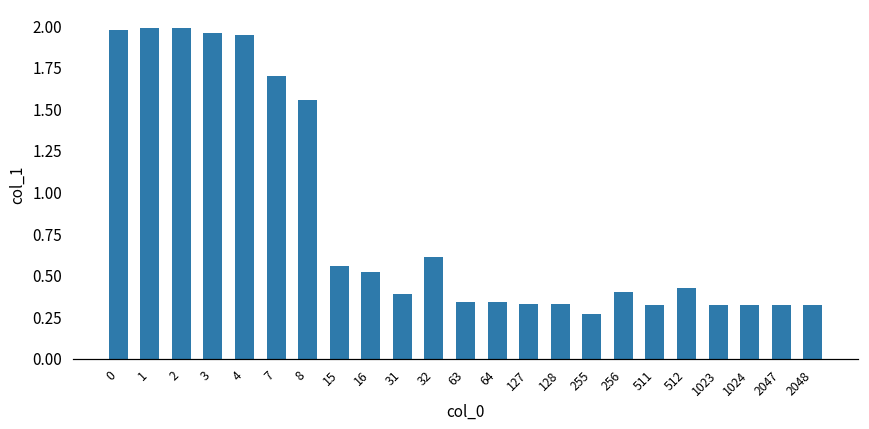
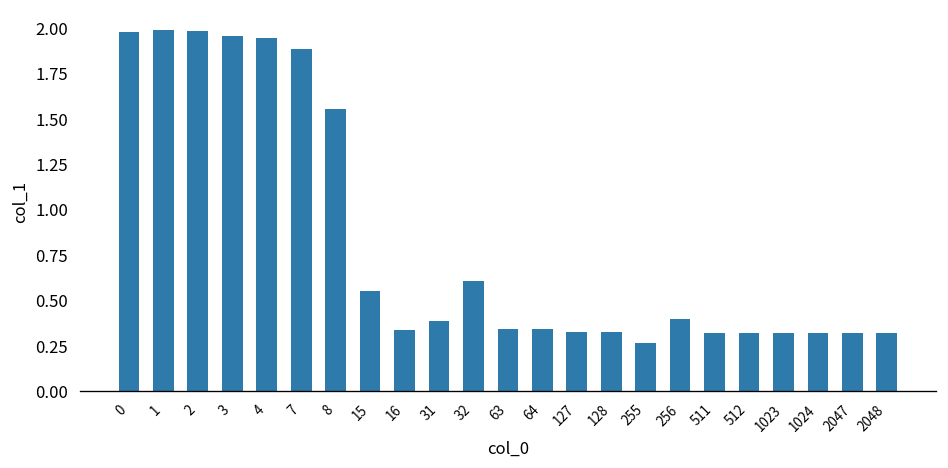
  {
    "0": 1.98,
    "1": 1.99,
    "2": 1.99,
    "3": 1.96,
    "4": 1.94,
-   "7": 1.70,
+   "7": 1.88,
    "8": 1.56,
    "15": 0.55,
-   "16": 0.52,
+   "16": 0.34,
    "31": 0.39,
    "32": 0.61,
    "63": 0.34,
    "64": 0.34,
    "127": 0.33,
    "128": 0.33,
    "255": 0.27,
    "256": 0.40,
    "511": 0.32,
-   "512": 0.43,
+   "512": 0.32,
    "1023": 0.32,
    "1024": 0.32,
    "2047": 0.32,
    "2048": 0.32
  }
